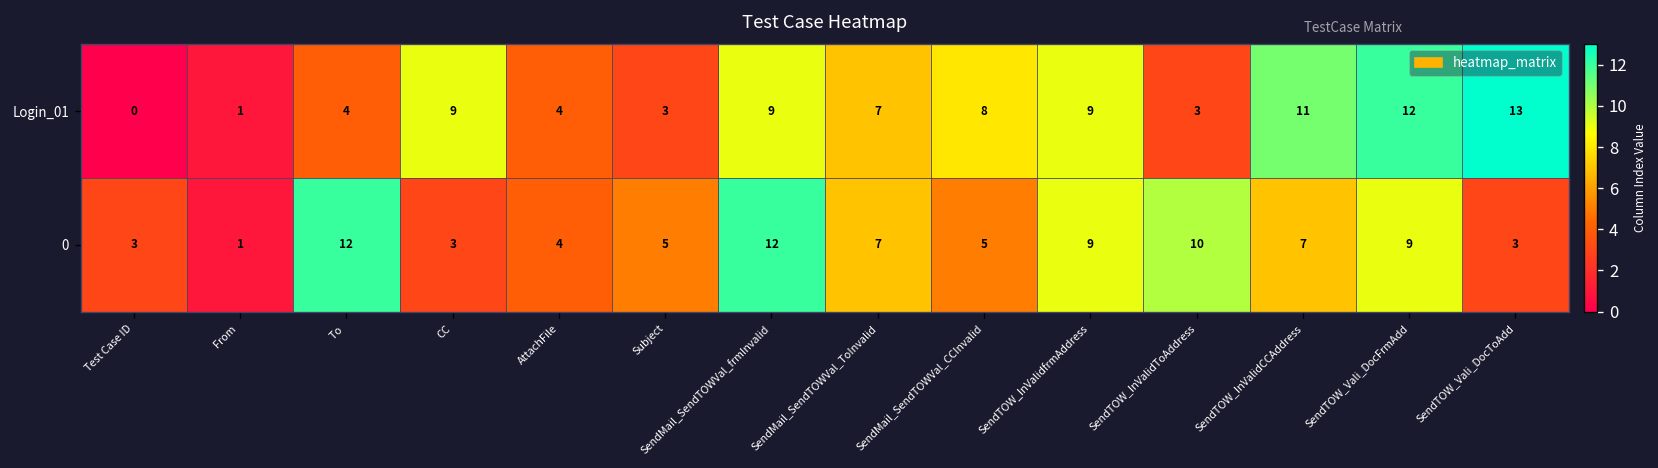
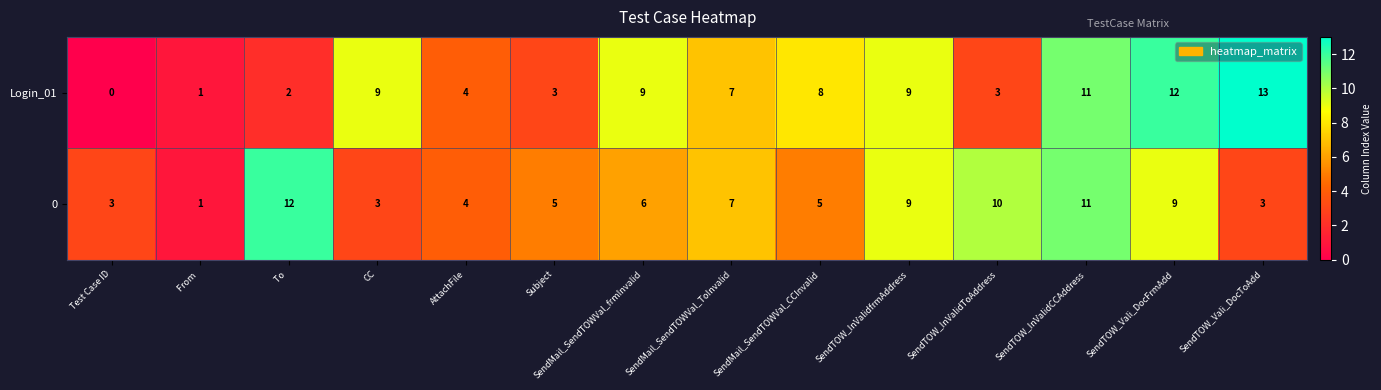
  {
    "Login_01": {
      "Test Case ID": 0,
      "From": 1,
-     "To": 4,
+     "To": 2,
      "CC": 9,
      "AttachFile": 4,
      "Subject": 3,
      "SendMail_SendTOWVal_frmInvalid": 9,
      "SendMail_SendTOWVal_ToInvalid": 7,
      "SendMail_SendTOWVal_CCInvalid": 8,
      "SendTOW_InValidfrmAddress": 9,
      "SendTOW_InValidToAddress": 3,
      "SendTOW_InValidCCAddress": 11,
      "SendTOW_Vali_DocFrmAdd": 12,
      "SendTOW_Vali_DocToAdd": 13
    },
    "0": {
      "Test Case ID": 3,
      "From": 1,
      "To": 12,
      "CC": 3,
      "AttachFile": 4,
      "Subject": 5,
-     "SendMail_SendTOWVal_frmInvalid": 12,
+     "SendMail_SendTOWVal_frmInvalid": 6,
      "SendMail_SendTOWVal_ToInvalid": 7,
      "SendMail_SendTOWVal_CCInvalid": 5,
      "SendTOW_InValidfrmAddress": 9,
      "SendTOW_InValidToAddress": 10,
-     "SendTOW_InValidCCAddress": 7,
+     "SendTOW_InValidCCAddress": 11,
      "SendTOW_Vali_DocFrmAdd": 9,
      "SendTOW_Vali_DocToAdd": 3
    }
  }
